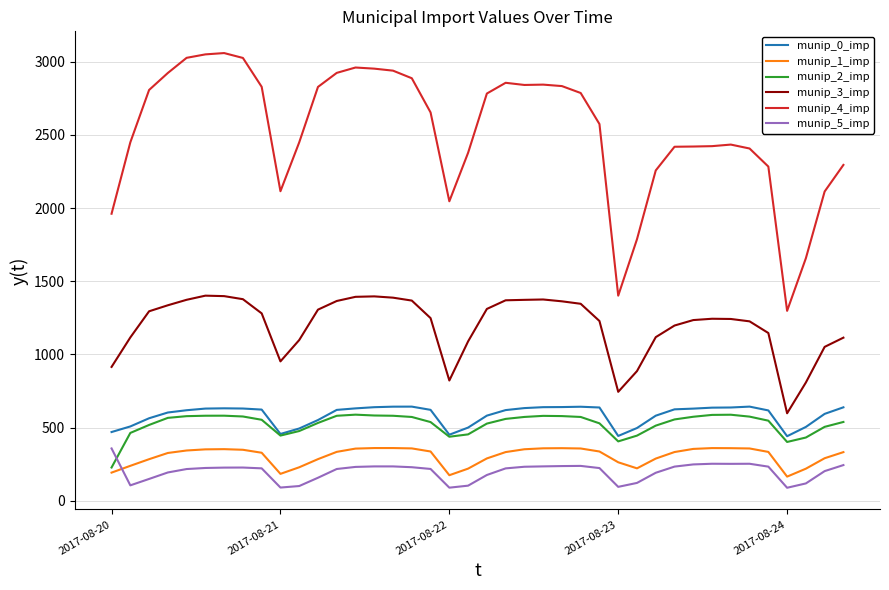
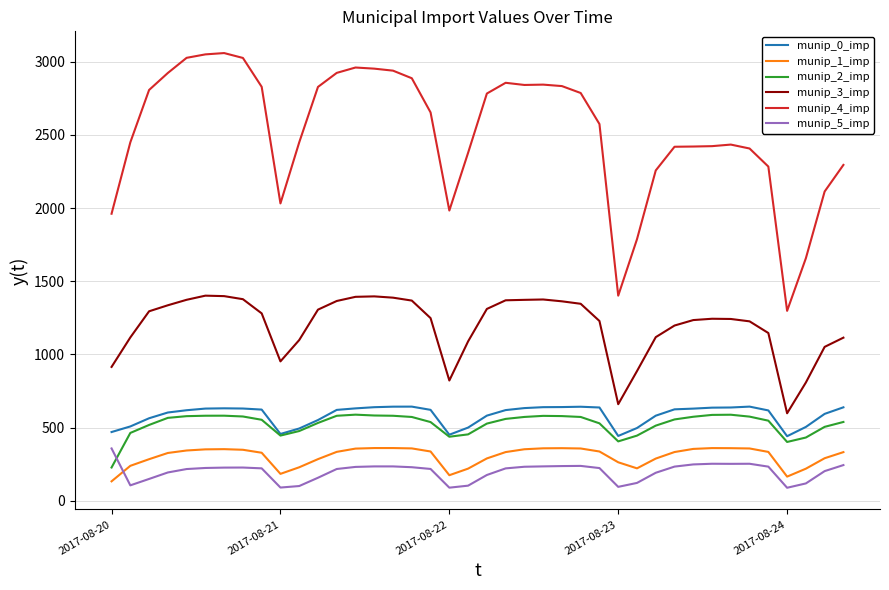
  {
    "munip_0_imp": {
      "2017-08-20": 470,
      "2017-08-23": 440,
      "2017-08-24": 440
    },
    "munip_1_imp": {
-     "2017-08-20": 190,
+     "2017-08-20": 130,
      "2017-08-21": 180,
      "2017-08-22": 170,
      "2017-08-23": 260,
      "2017-08-24": 160
    },
    "munip_2_imp": {
      "2017-08-20": 230,
      "2017-08-23": 410,
      "2017-08-24": 400
    },
    "munip_3_imp": {
      "2017-08-20": 910,
      "2017-08-21": 950,
      "2017-08-22": 820,
-     "2017-08-23": 740,
+     "2017-08-23": 660,
      "2017-08-24": 600
    },
    "munip_4_imp": {
      "2017-08-20": 1960,
-     "2017-08-21": 2120,
-     "2017-08-22": 2050,
+     "2017-08-21": 2030,
+     "2017-08-22": 1980,
      "2017-08-23": 1400,
      "2017-08-24": 1300
    },
    "munip_5_imp": {
      "2017-08-20": 360,
      "2017-08-21": 90,
      "2017-08-22": 90,
      "2017-08-23": 90,
      "2017-08-24": 90
    }
  }
